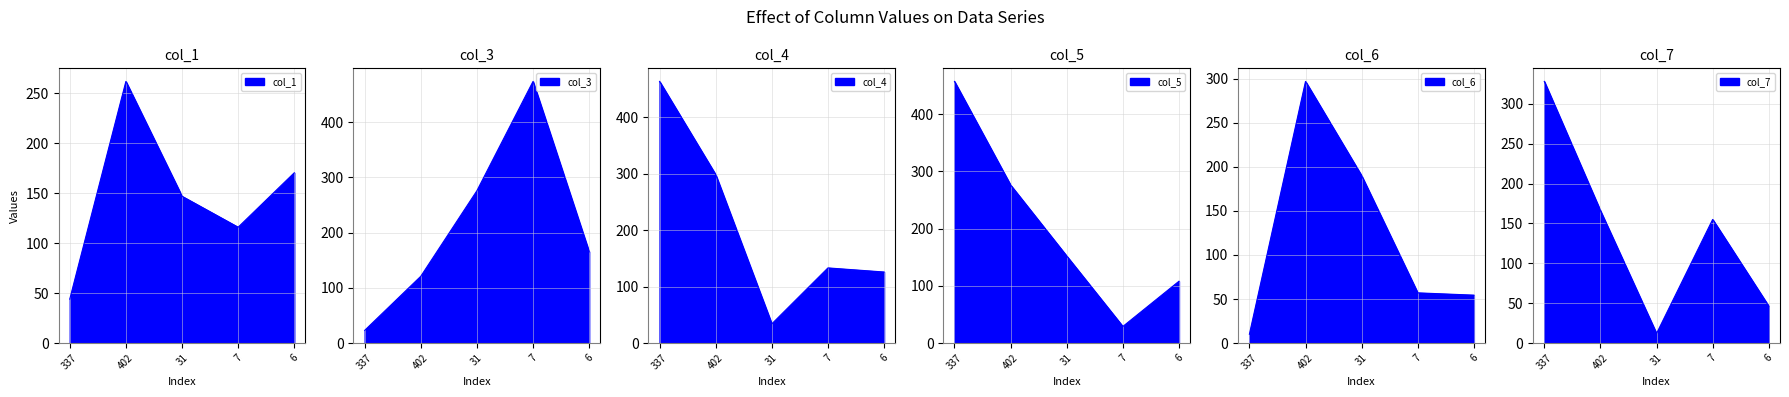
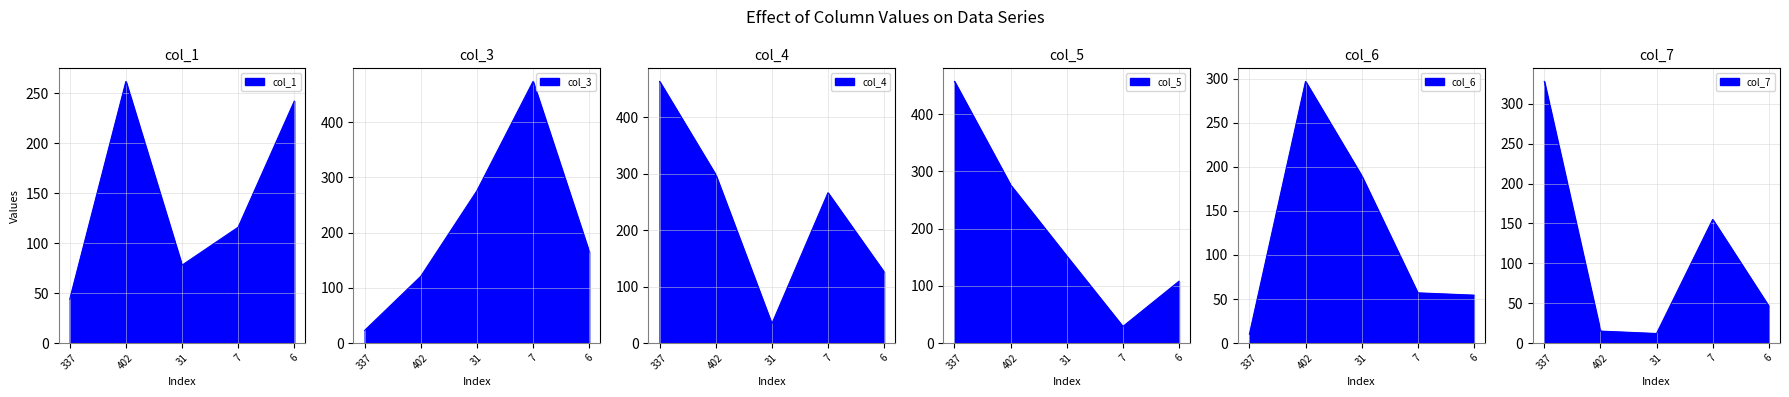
  {
    "col_1": {
      "337": 40,
      "402": 260,
-     "31": 150,
+     "31": 80,
      "7": 120,
-     "6": 170
+     "6": 240
    },
    "col_3": {
      "337": 20,
      "402": 120,
      "31": 280,
      "7": 470,
      "6": 170
    },
    "col_4": {
      "337": 460,
      "402": 300,
      "31": 30,
-     "7": 130,
+     "7": 270,
      "6": 130
    },
    "col_5": {
      "337": 460,
      "402": 280,
      "31": 150,
      "7": 30,
      "6": 110
    },
    "col_6": {
      "337": 10,
      "402": 300,
      "31": 190,
      "7": 60,
      "6": 50
    },
    "col_7": {
      "337": 330,
-     "402": 170,
+     "402": 20,
      "31": 10,
      "7": 160,
      "6": 50
    }
  }
